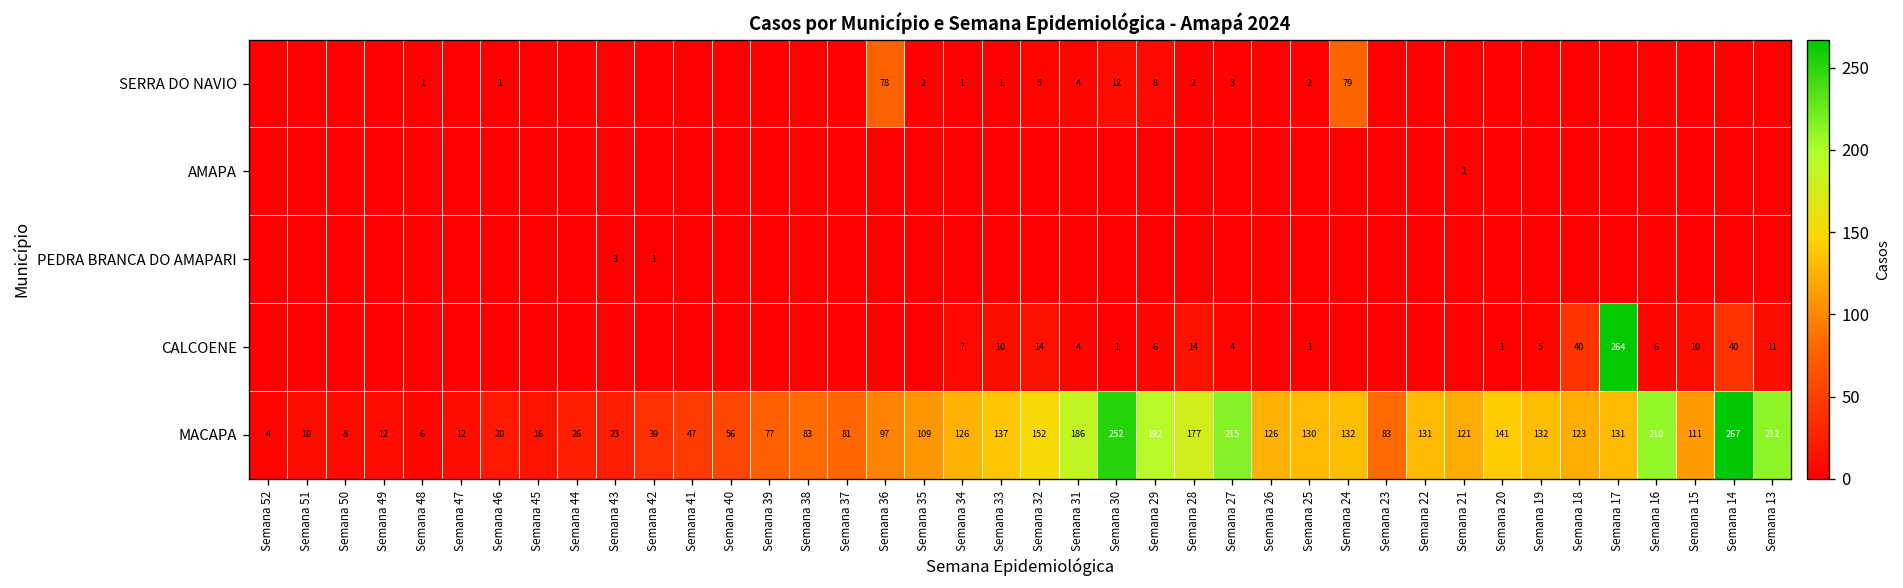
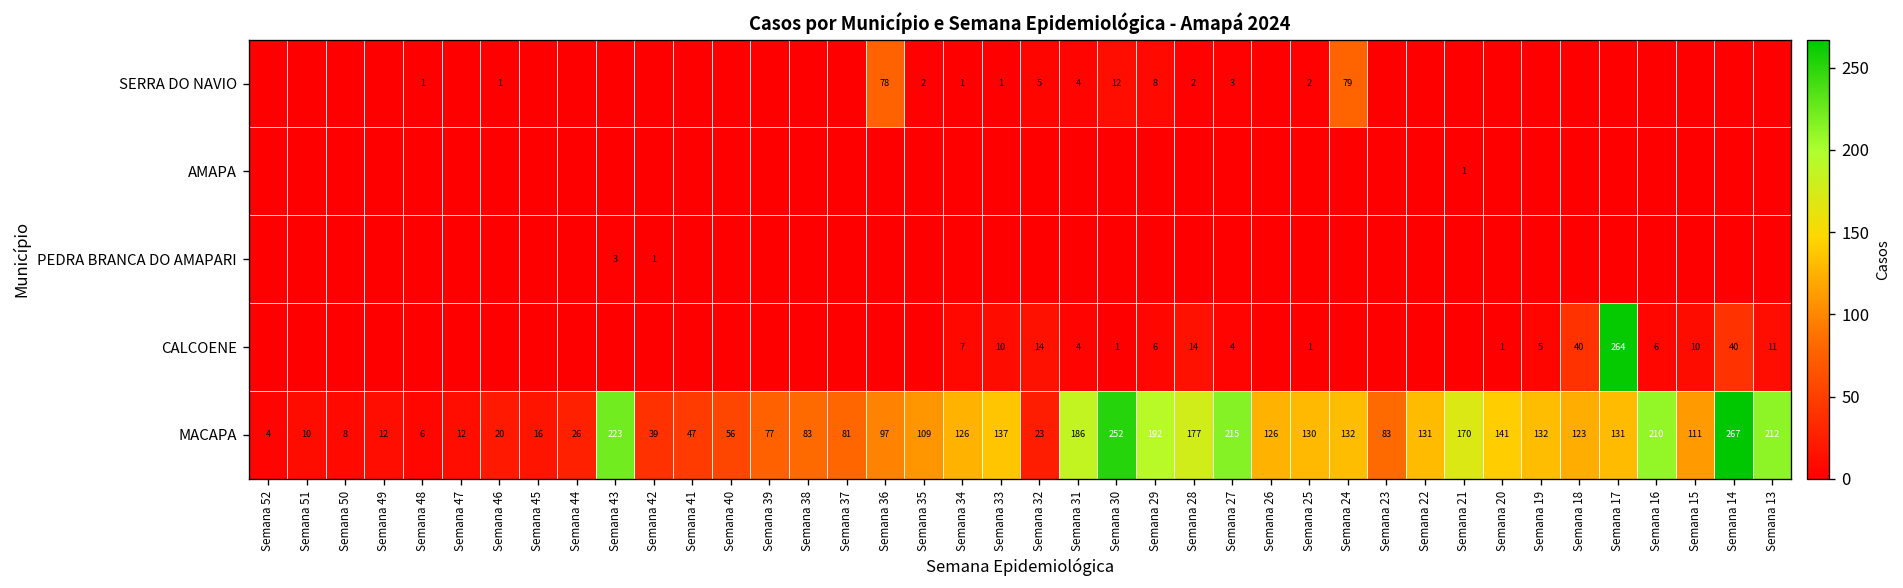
  {
    "SERRA DO NAVIO": {
      "Semana 48": 1,
      "Semana 46": 1,
      "Semana 36": 78,
      "Semana 35": 2,
      "Semana 34": 1,
      "Semana 33": 1,
      "Semana 32": 5,
      "Semana 31": 4,
      "Semana 30": 12,
      "Semana 29": 8,
      "Semana 28": 2,
      "Semana 27": 3,
      "Semana 25": 2,
      "Semana 24": 79
    },
    "AMAPA": {
      "Semana 21": 1
    },
    "PEDRA BRANCA DO AMAPARI": {
      "Semana 43": 3,
      "Semana 42": 1
    },
    "CALCOENE": {
      "Semana 34": 7,
      "Semana 33": 10,
      "Semana 32": 14,
      "Semana 31": 4,
      "Semana 30": 1,
      "Semana 29": 6,
      "Semana 28": 14,
      "Semana 27": 4,
      "Semana 25": 1,
      "Semana 20": 1,
      "Semana 19": 5,
      "Semana 18": 40,
      "Semana 17": 264,
      "Semana 16": 6,
      "Semana 15": 10,
      "Semana 14": 40,
      "Semana 13": 11
    },
    "MACAPA": {
      "Semana 52": 4,
      "Semana 51": 10,
      "Semana 50": 8,
      "Semana 49": 12,
      "Semana 48": 6,
      "Semana 47": 12,
      "Semana 46": 20,
      "Semana 45": 16,
      "Semana 44": 26,
-     "Semana 43": 23,
+     "Semana 43": 223,
      "Semana 42": 39,
      "Semana 41": 47,
      "Semana 40": 56,
      "Semana 39": 77,
      "Semana 38": 83,
      "Semana 37": 81,
      "Semana 36": 97,
      "Semana 35": 109,
      "Semana 34": 126,
      "Semana 33": 137,
-     "Semana 32": 152,
+     "Semana 32": 23,
      "Semana 31": 186,
      "Semana 30": 252,
      "Semana 29": 192,
      "Semana 28": 177,
      "Semana 27": 215,
      "Semana 26": 126,
      "Semana 25": 130,
      "Semana 24": 132,
      "Semana 23": 83,
      "Semana 22": 131,
-     "Semana 21": 121,
+     "Semana 21": 170,
      "Semana 20": 141,
      "Semana 19": 132,
      "Semana 18": 123,
      "Semana 17": 131,
      "Semana 16": 210,
      "Semana 15": 111,
      "Semana 14": 267,
      "Semana 13": 212
    }
  }
